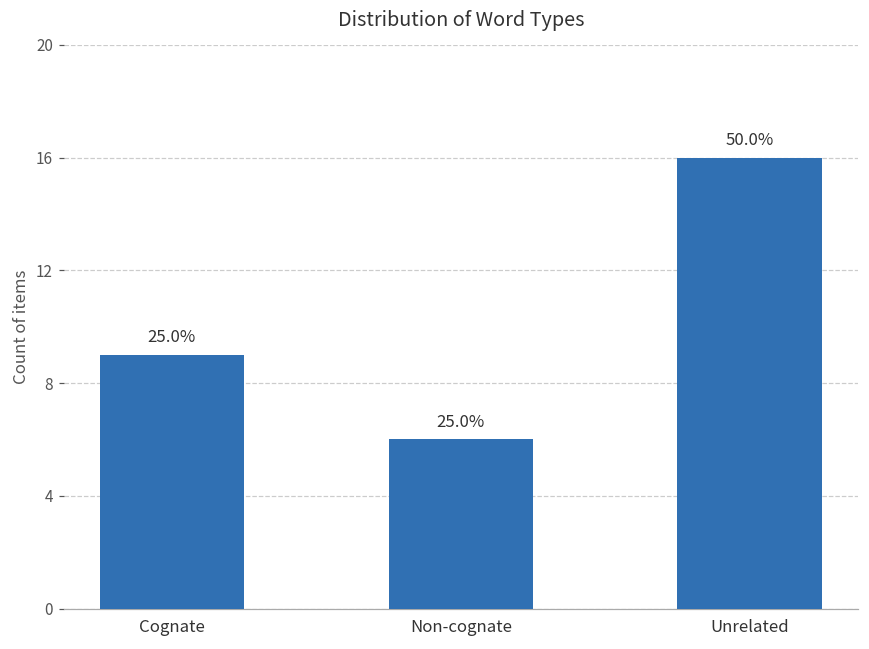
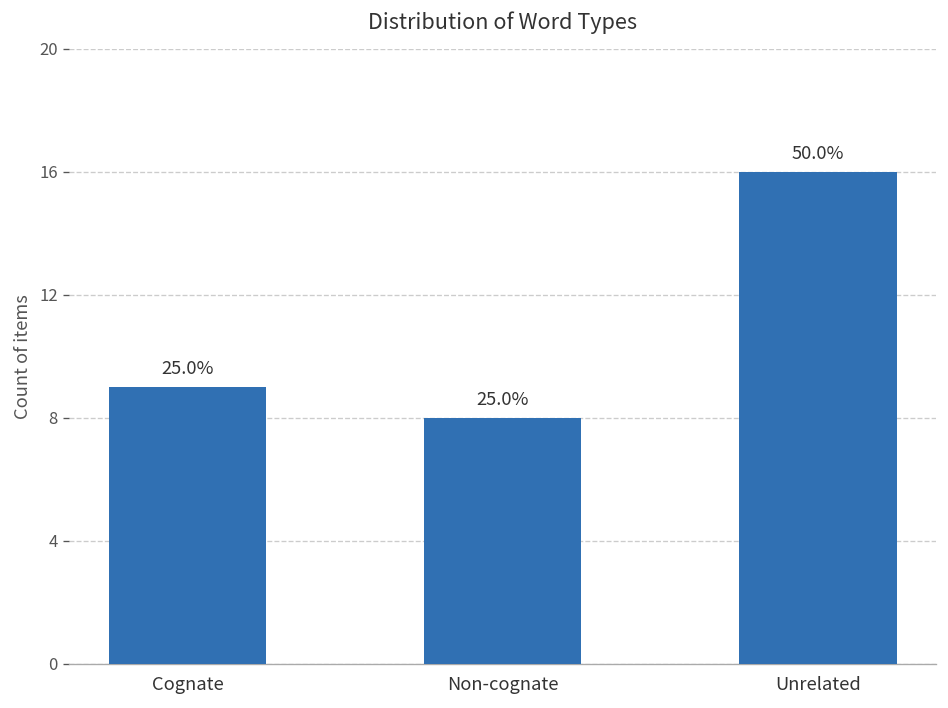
  {
-   "Non-cognate": 6
+   "Non-cognate": 8
  }
